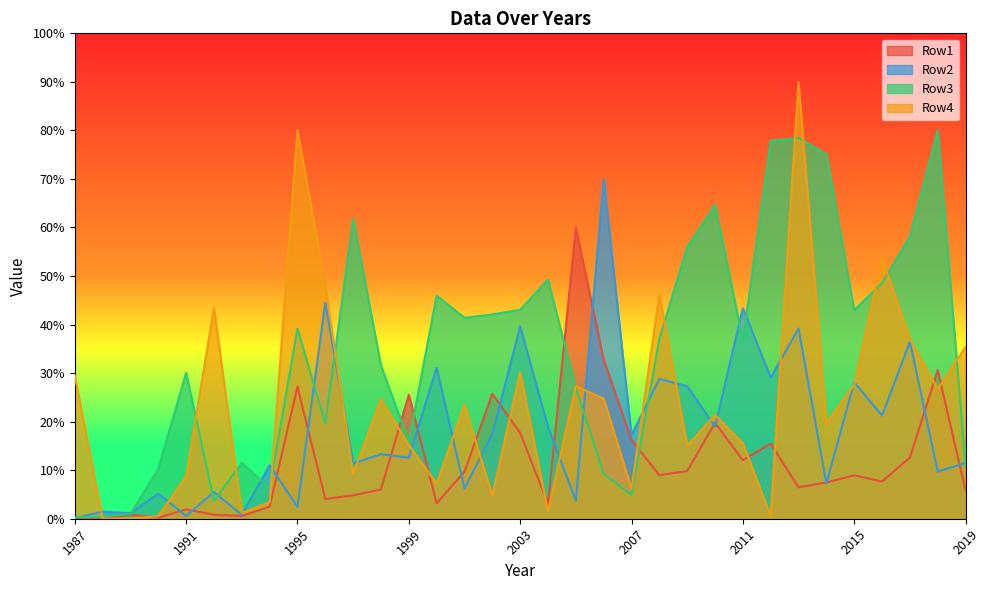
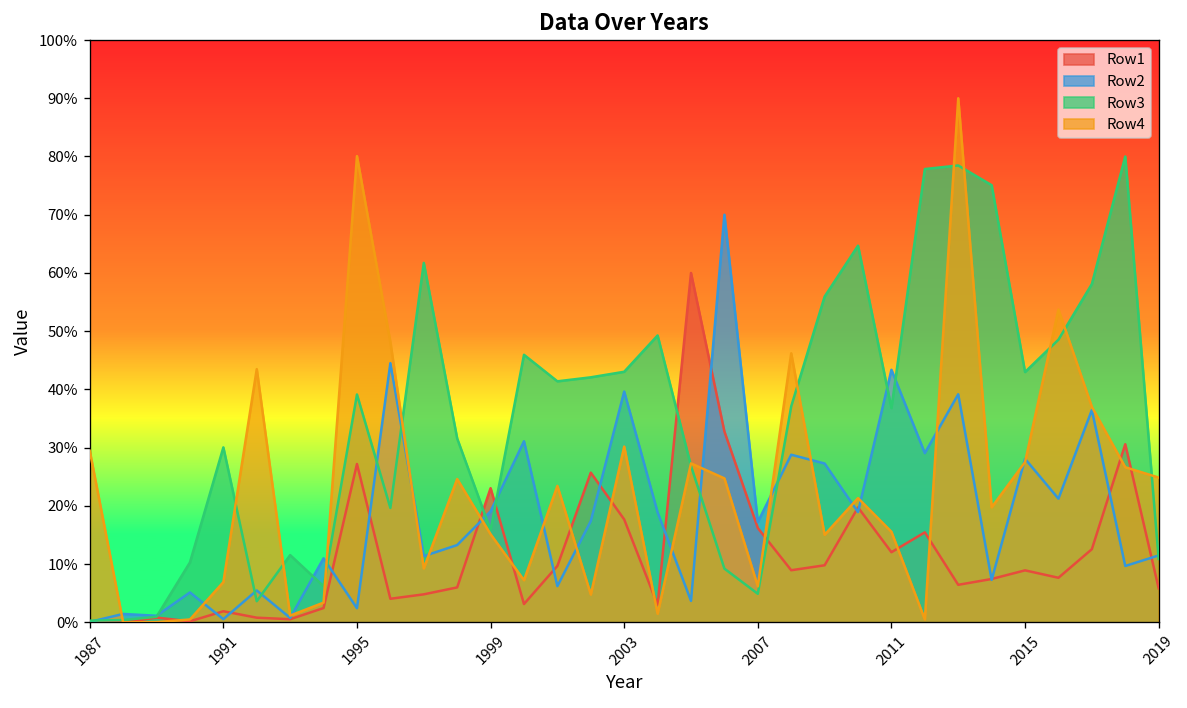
  {
    "Row1": {
      "1991": "2%",
      "1995": "27%",
-     "1999": "26%",
+     "1999": "23%",
      "2003": "18%",
      "2007": "16%",
      "2011": "12%",
      "2015": "9%",
      "2019": "6%"
    },
    "Row2": {
      "1991": "1%",
      "1995": "2%",
-     "1999": "13%",
+     "1999": "19%",
      "2003": "40%",
      "2007": "17%",
      "2011": "43%",
      "2015": "28%",
      "2019": "12%"
    },
    "Row3": {
      "1991": "30%",
      "1995": "39%",
      "1999": "16%",
      "2003": "43%",
      "2007": "5%",
      "2011": "37%",
      "2015": "43%",
      "2019": "11%"
    },
    "Row4": {
      "1987": "29%",
-     "1991": "9%",
+     "1991": "7%",
      "1995": "80%",
      "1999": "15%",
      "2003": "30%",
      "2007": "6%",
      "2011": "16%",
      "2015": "28%",
-     "2019": "35%"
+     "2019": "25%"
    }
  }
